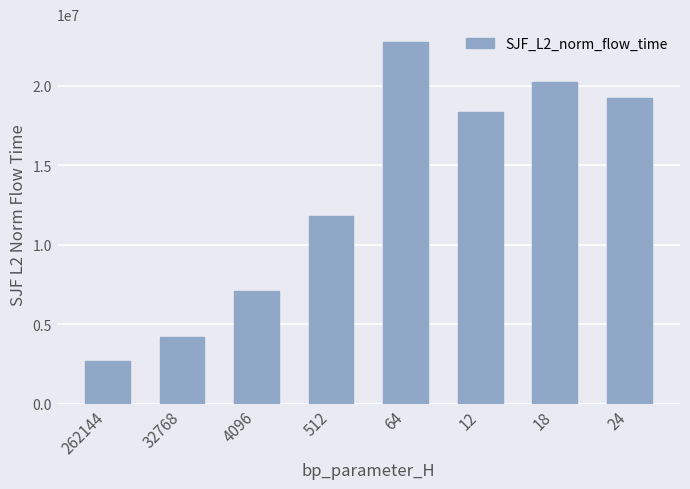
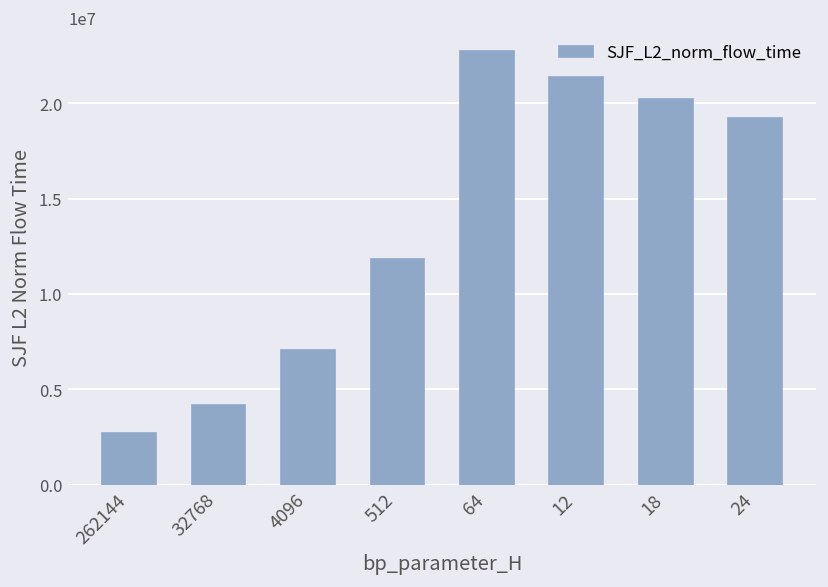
  {
    "262144": 2700000,
    "32768": 4200000,
    "4096": 7100000,
    "512": 11800000,
    "64": 22700000,
-   "12": 18400000,
+   "12": 21400000,
    "18": 20200000,
    "24": 19200000
  }
